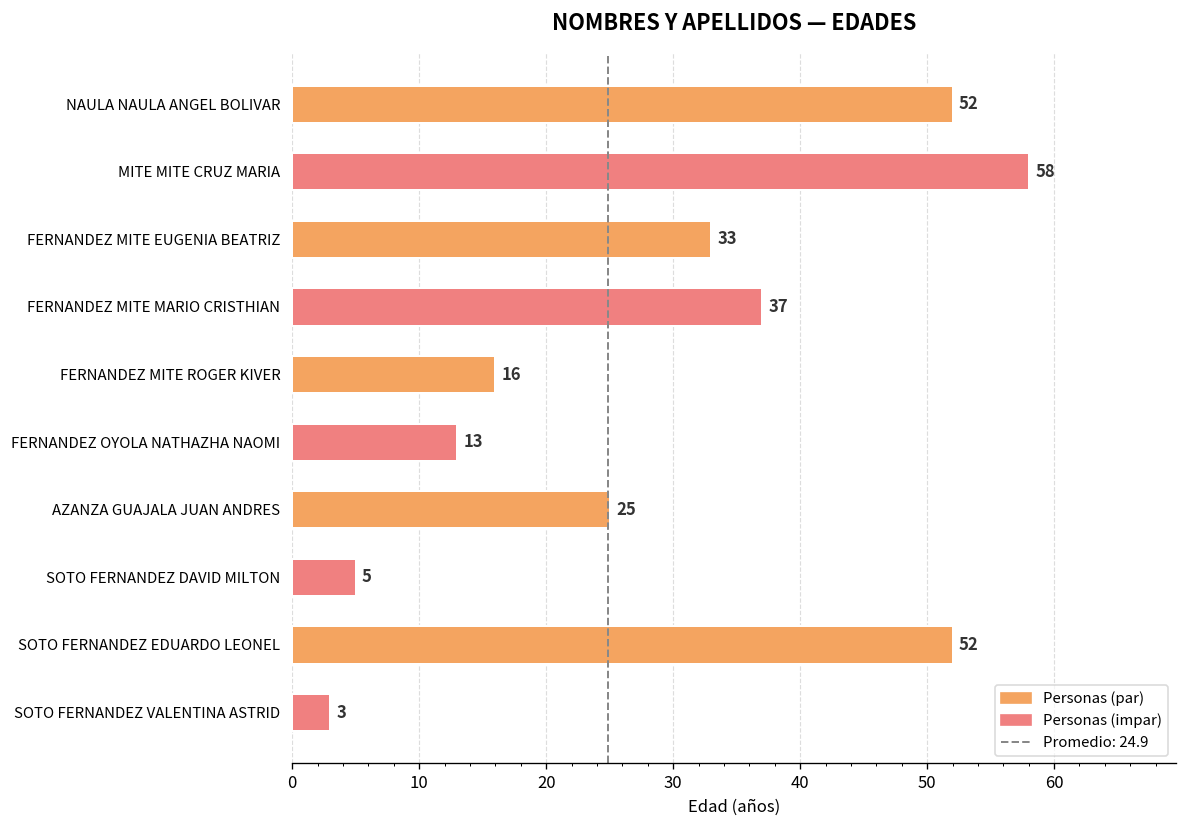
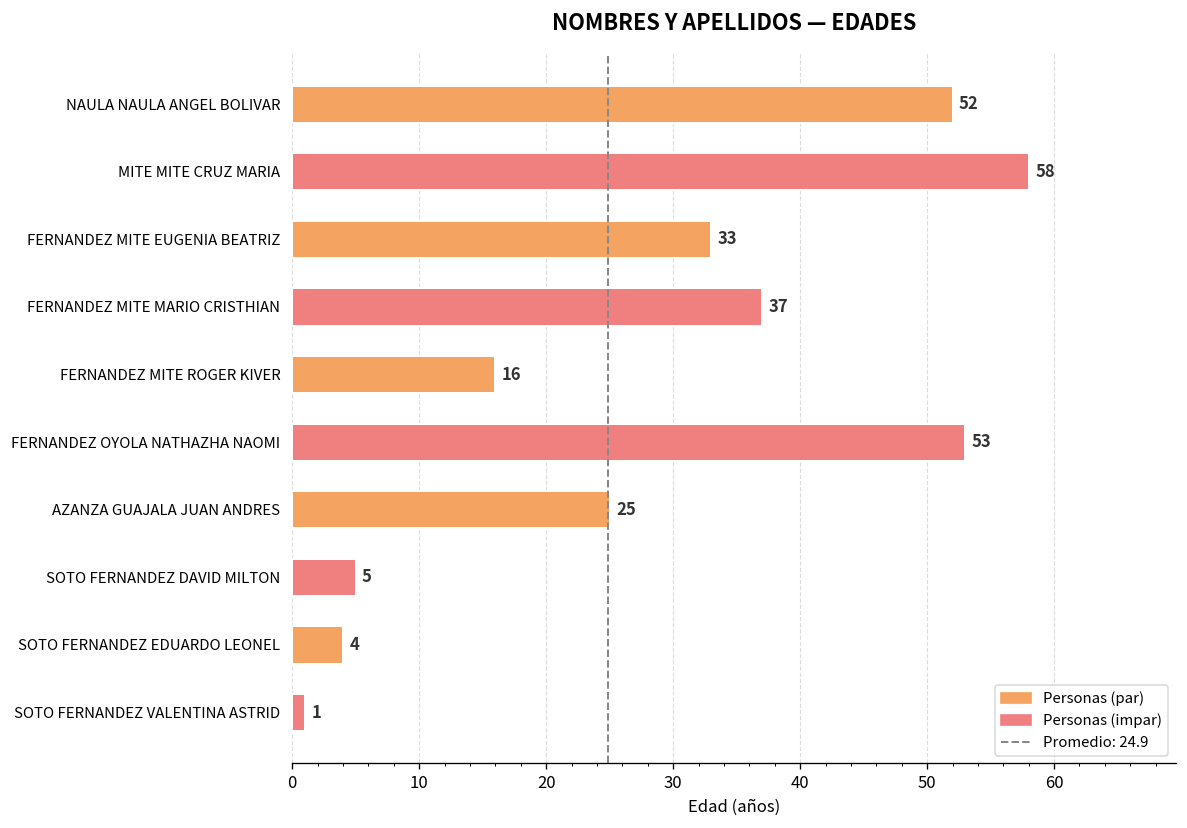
  {
    "NAULA NAULA ANGEL BOLIVAR": 52,
    "MITE MITE CRUZ MARIA": 58,
    "FERNANDEZ MITE EUGENIA BEATRIZ": 33,
    "FERNANDEZ MITE MARIO CRISTHIAN": 37,
    "FERNANDEZ MITE ROGER KIVER": 16,
-   "FERNANDEZ OYOLA NATHAZHA NAOMI": 13,
+   "FERNANDEZ OYOLA NATHAZHA NAOMI": 53,
    "AZANZA GUAJALA JUAN ANDRES": 25,
    "SOTO FERNANDEZ DAVID MILTON": 5,
-   "SOTO FERNANDEZ EDUARDO LEONEL": 52,
-   "SOTO FERNANDEZ VALENTINA ASTRID": 3
+   "SOTO FERNANDEZ EDUARDO LEONEL": 4,
+   "SOTO FERNANDEZ VALENTINA ASTRID": 1
  }
